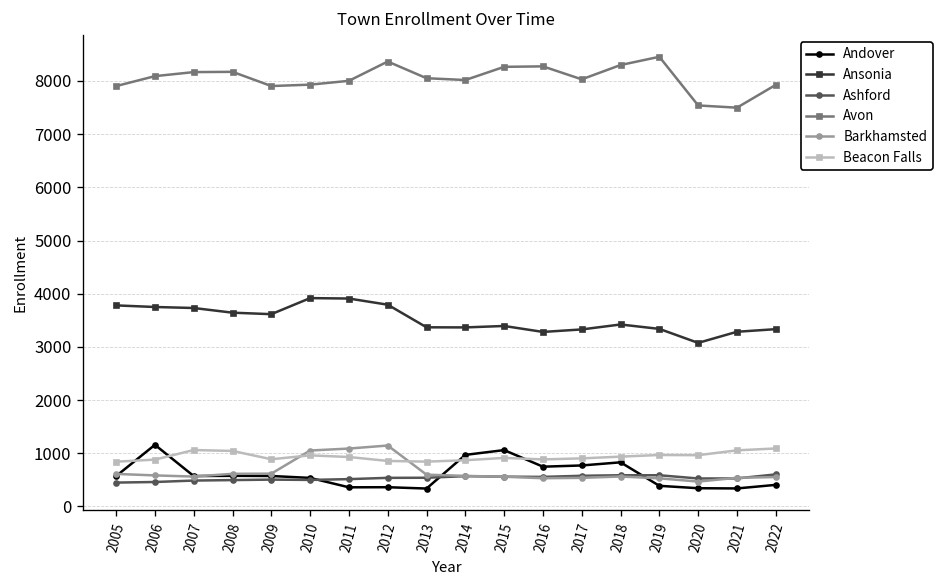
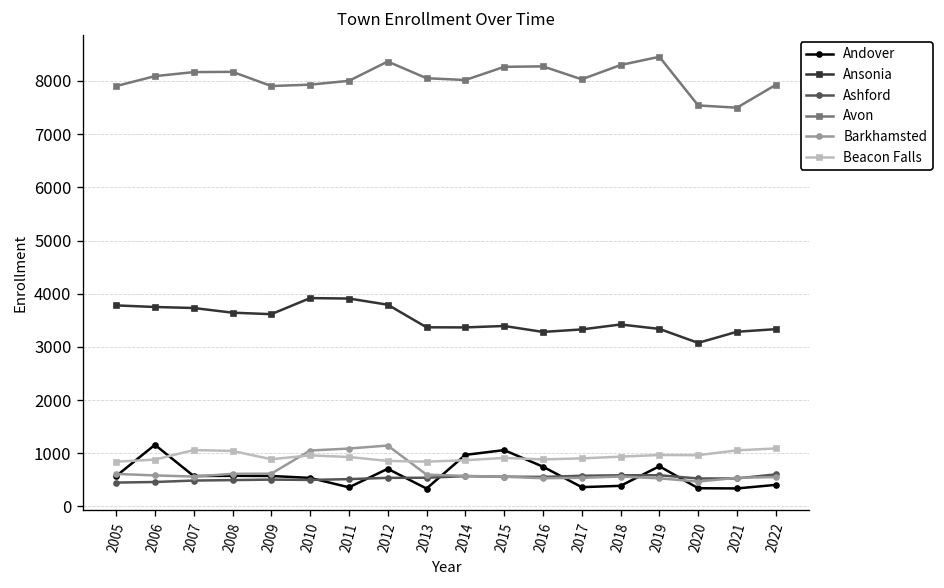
  {
    "Andover": {
      "2006": 1200,
      "2011": 400,
-     "2012": 400,
+     "2012": 700,
      "2013": 300,
      "2014": 1000,
      "2015": 1100,
      "2016": 700,
-     "2017": 800,
-     "2018": 800,
-     "2019": 400,
+     "2017": 400,
+     "2018": 400,
+     "2019": 800,
      "2020": 300,
      "2021": 300,
      "2022": 400
    }
  }
